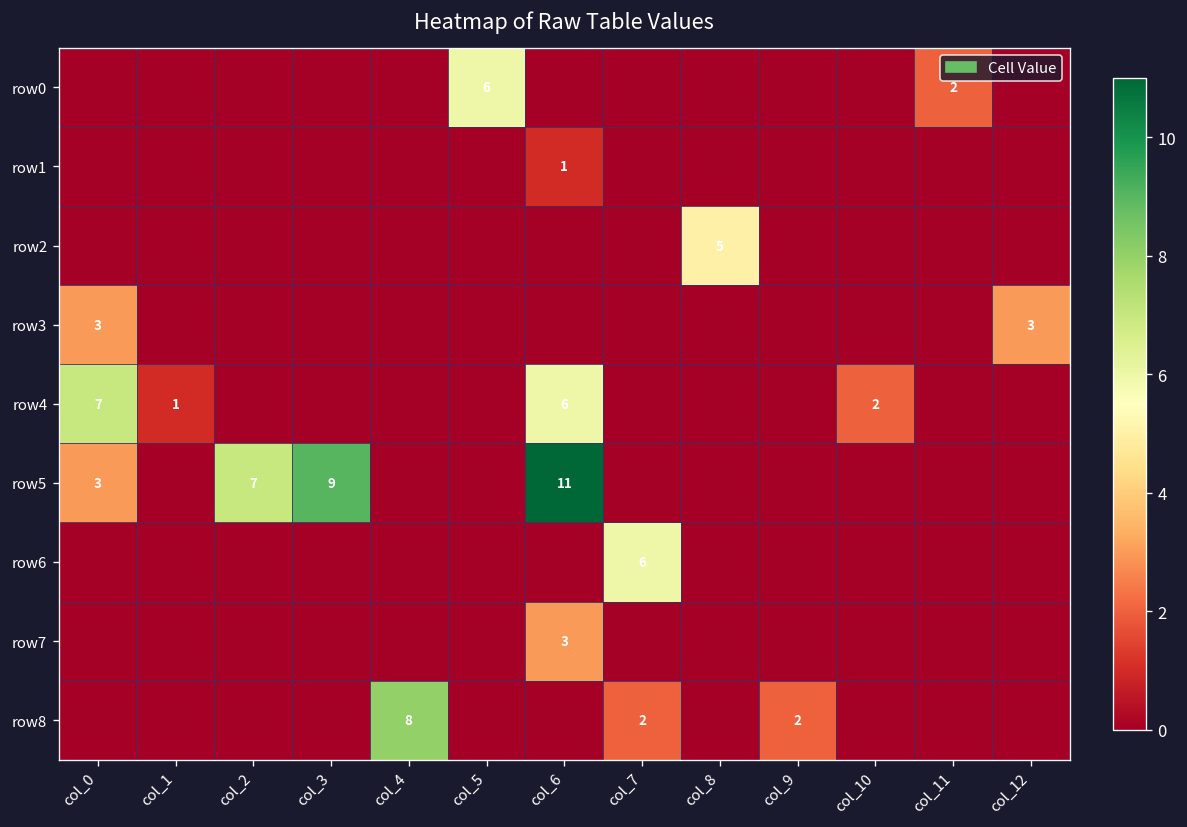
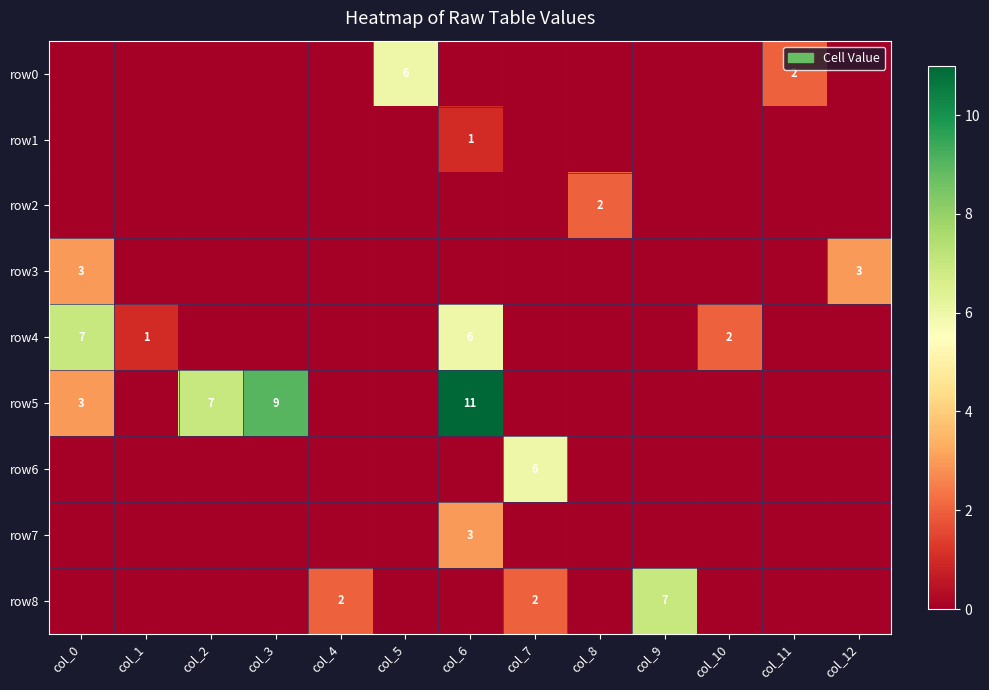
  {
    "row0": {
      "col_5": 6
    },
    "row1": {
      "col_6": 1
    },
    "row2": {
-     "col_8": 5
+     "col_8": 2
    },
    "row3": {
      "col_0": 3,
      "col_12": 3
    },
    "row4": {
      "col_0": 7,
      "col_1": 1,
      "col_6": 6,
      "col_10": 2
    },
    "row5": {
      "col_0": 3,
      "col_2": 7,
      "col_3": 9,
      "col_6": 11
    },
    "row6": {
      "col_7": 6
    },
    "row7": {
      "col_6": 3
    },
    "row8": {
-     "col_4": 8,
+     "col_4": 2,
      "col_7": 2,
-     "col_9": 2
+     "col_9": 7
    }
  }
